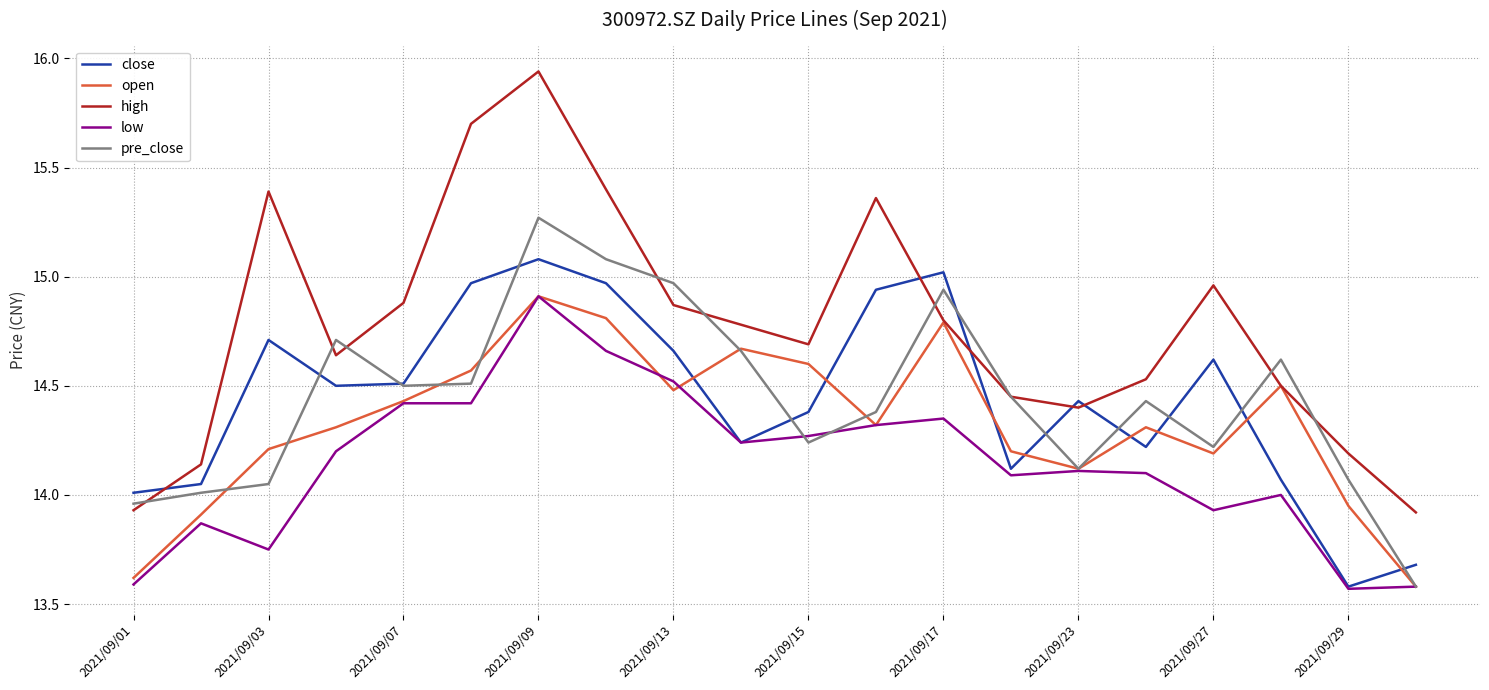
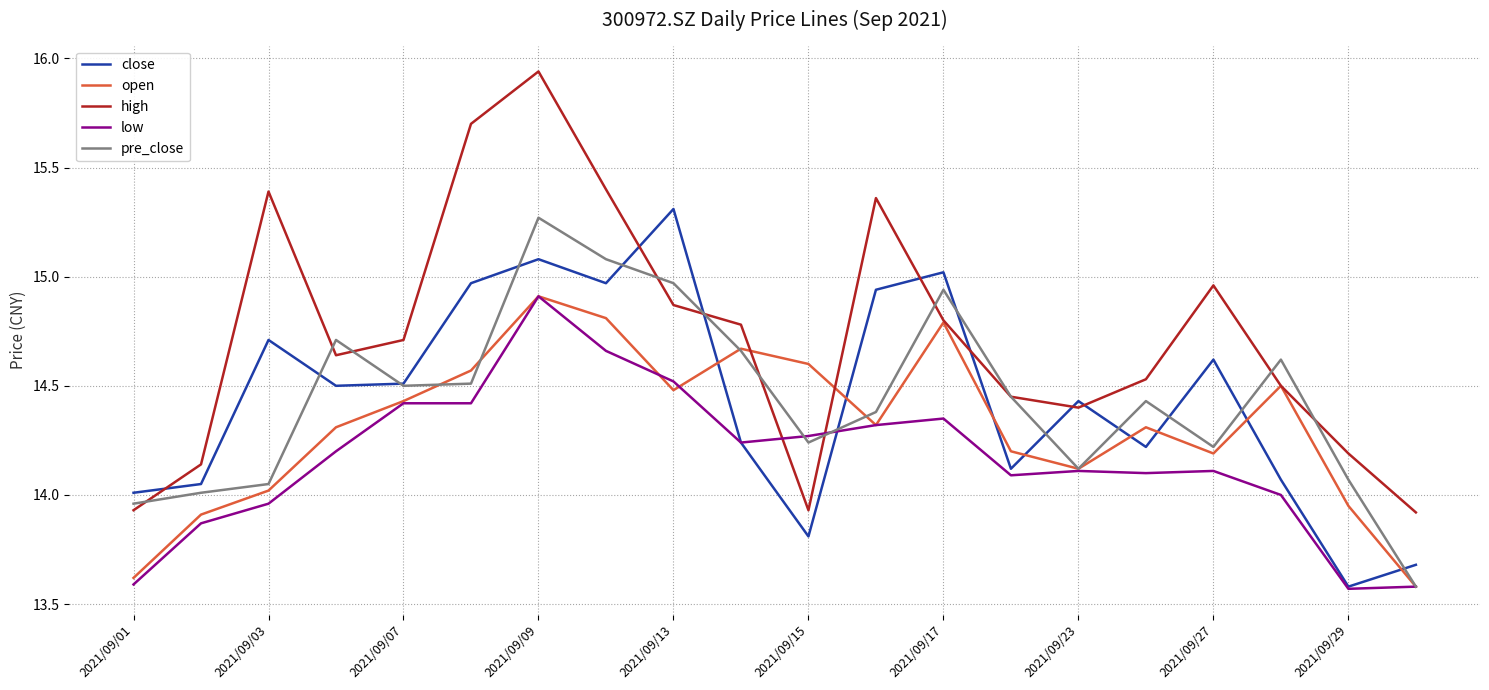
  {
    "close": {
      "2021/09/01": 14.01,
      "2021/09/03": 14.71,
      "2021/09/09": 15.08,
-     "2021/09/13": 14.66,
-     "2021/09/15": 14.38,
+     "2021/09/13": 15.31,
+     "2021/09/15": 13.81,
      "2021/09/17": 15.02,
      "2021/09/23": 14.43,
      "2021/09/27": 14.62
    },
    "open": {
      "2021/09/01": 13.62,
-     "2021/09/03": 14.21,
+     "2021/09/03": 14.02,
      "2021/09/13": 14.48,
      "2021/09/15": 14.60,
      "2021/09/27": 14.19,
      "2021/09/29": 13.95
    },
    "high": {
      "2021/09/01": 13.93,
      "2021/09/03": 15.39,
-     "2021/09/07": 14.88,
+     "2021/09/07": 14.71,
      "2021/09/09": 15.94,
      "2021/09/13": 14.87,
-     "2021/09/15": 14.69,
+     "2021/09/15": 13.93,
      "2021/09/23": 14.40,
      "2021/09/27": 14.96,
      "2021/09/29": 14.19
    },
    "low": {
      "2021/09/01": 13.59,
-     "2021/09/03": 13.75,
+     "2021/09/03": 13.96,
      "2021/09/13": 14.52,
      "2021/09/15": 14.27,
      "2021/09/17": 14.35,
-     "2021/09/27": 13.93
+     "2021/09/27": 14.11
    },
    "pre_close": {
      "2021/09/01": 13.96,
      "2021/09/03": 14.05,
      "2021/09/09": 15.27,
      "2021/09/13": 14.97,
      "2021/09/15": 14.24,
      "2021/09/17": 14.94,
      "2021/09/27": 14.22,
      "2021/09/29": 14.07
    }
  }
